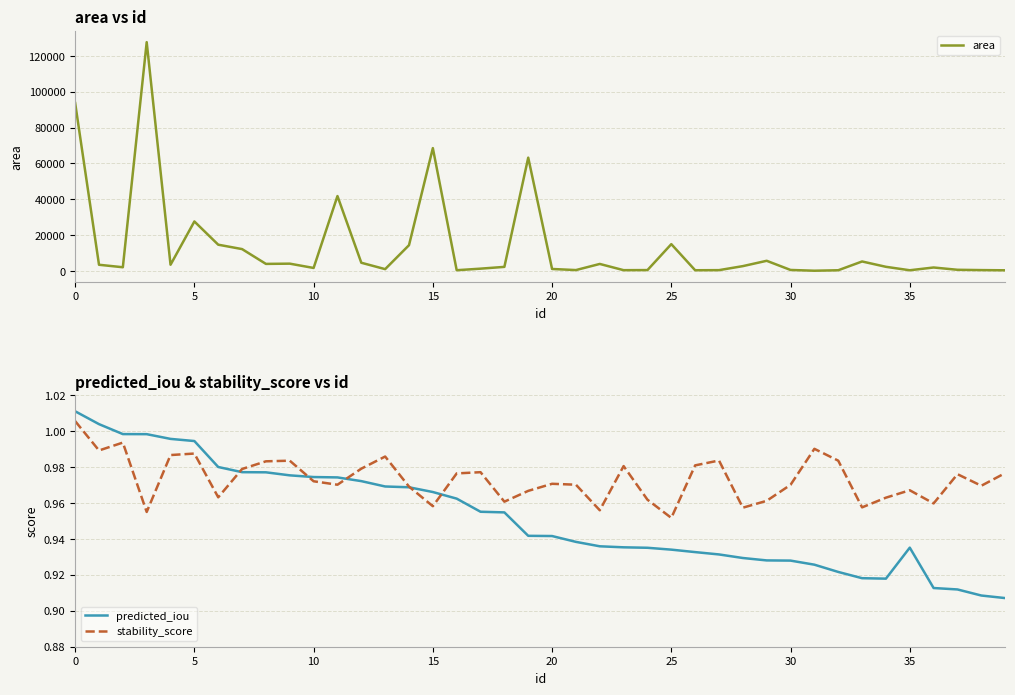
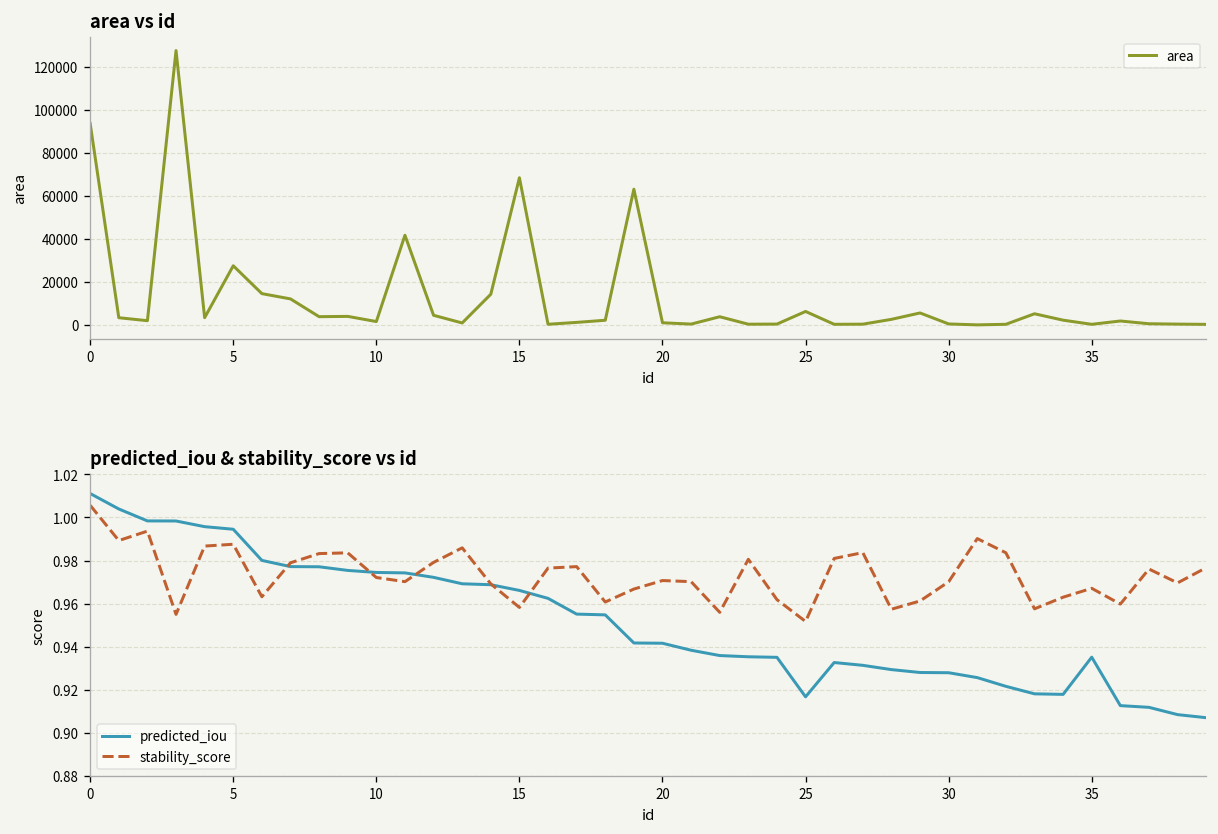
  {
    "area vs id": {
      "0": 94000,
      "5": 28000,
      "10": 2000,
      "15": 69000,
      "20": 1000,
-     "25": 15000,
+     "25": 6000,
      "30": 1000,
      "35": 0
    },
    "predicted_iou & stability_score vs id": {
      "predicted_iou": {
        "0": 1.011,
        "5": 0.995,
        "10": 0.974,
        "15": 0.966,
        "20": 0.942,
-       "25": 0.934,
+       "25": 0.917,
        "30": 0.928,
        "35": 0.935
      },
      "stability_score": {
        "0": 1.006,
        "5": 0.988,
        "10": 0.972,
        "15": 0.958,
        "20": 0.971,
        "25": 0.952,
        "30": 0.970,
        "35": 0.967
      }
    }
  }
